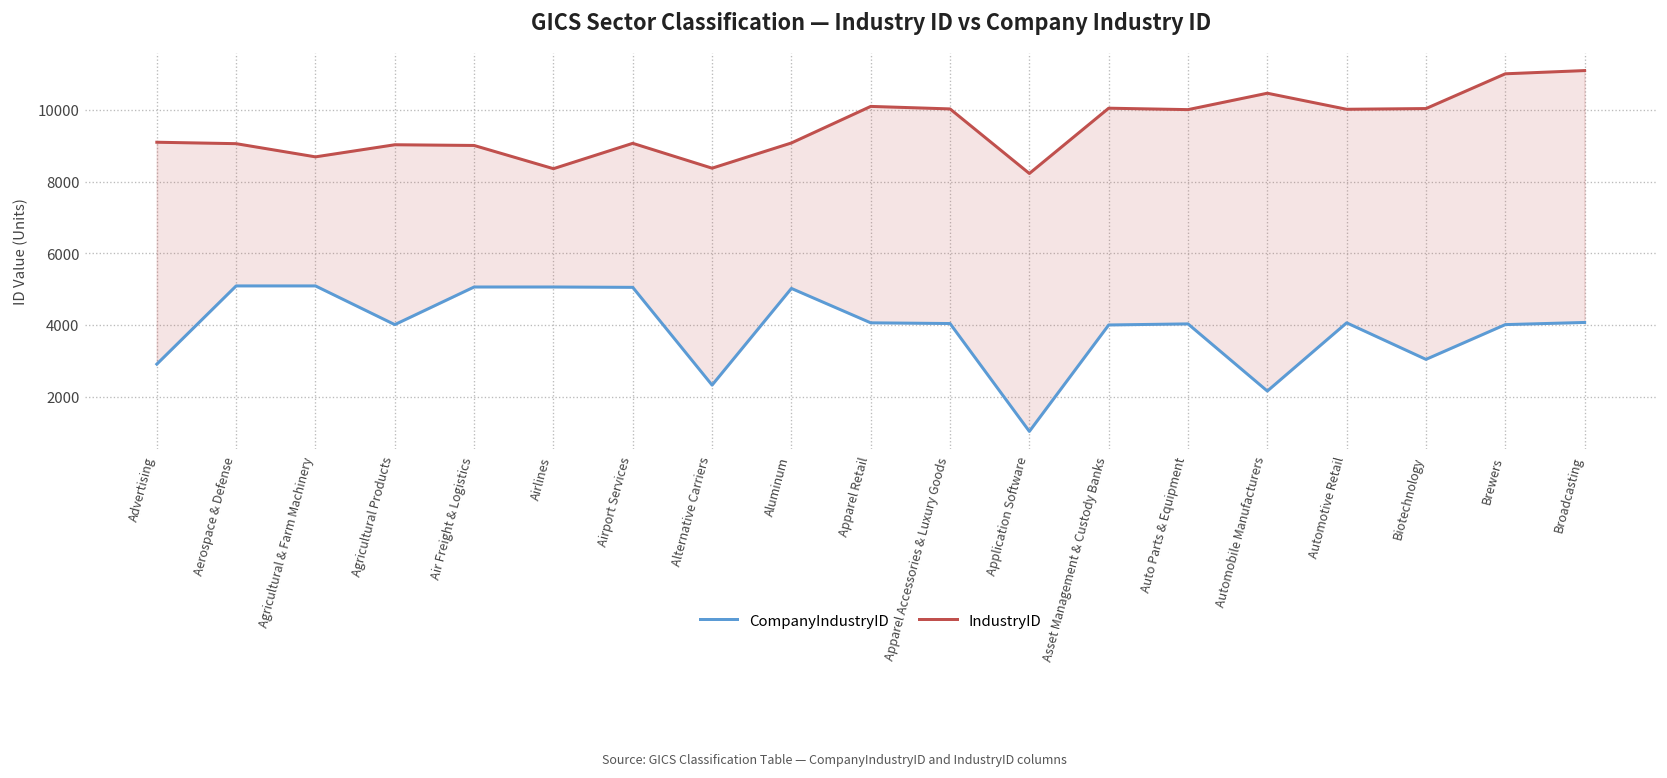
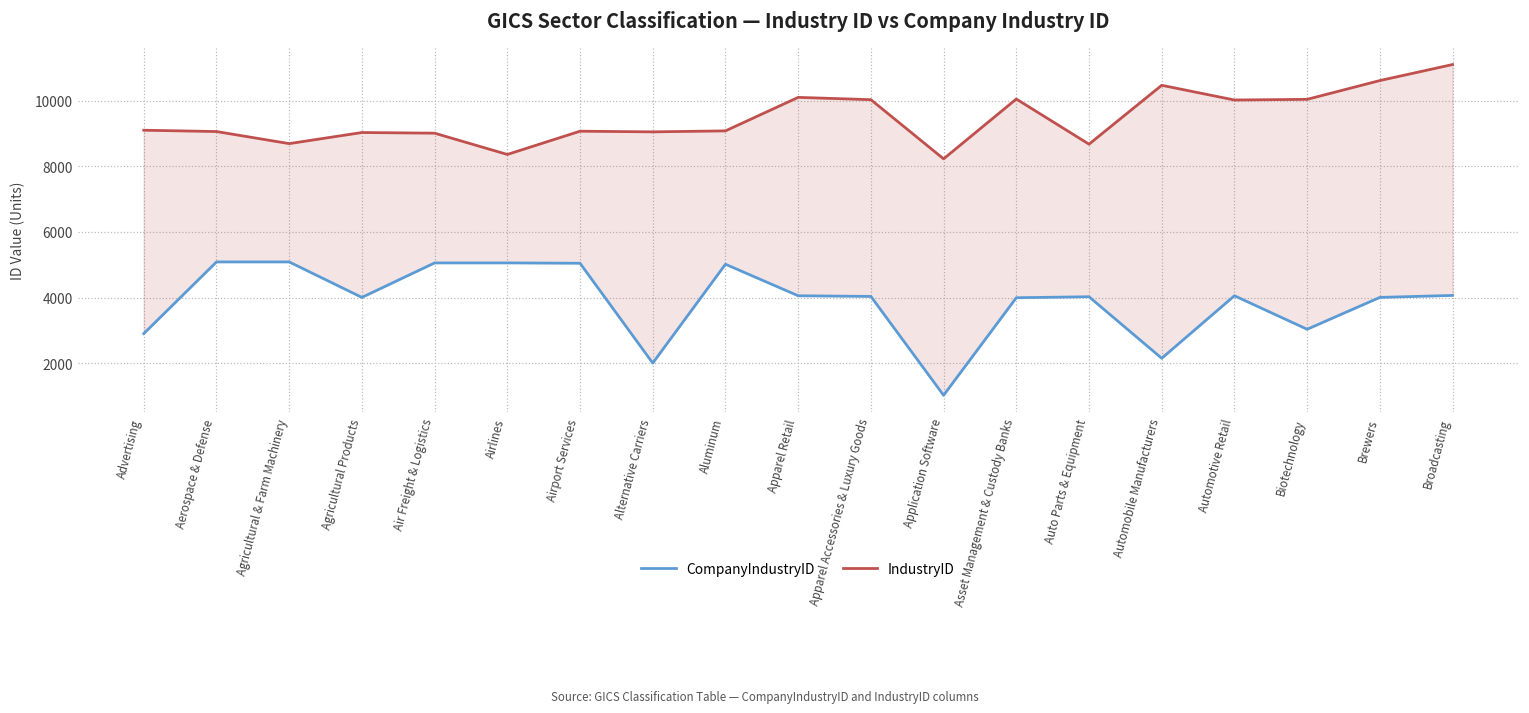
  {
    "CompanyIndustryID": {
      "Advertising": 2900,
      "Aerospace & Defense": 5100,
      "Agricultural & Farm Machinery": 5100,
      "Agricultural Products": 4000,
      "Air Freight & Logistics": 5100,
      "Airlines": 5100,
      "Airport Services": 5100,
-     "Alternative Carriers": 2300,
+     "Alternative Carriers": 2000,
      "Aluminum": 5000,
      "Apparel Retail": 4100,
      "Apparel Accessories & Luxury Goods": 4000,
      "Application Software": 1000,
      "Asset Management & Custody Banks": 4000,
      "Auto Parts & Equipment": 4000,
      "Automobile Manufacturers": 2200,
      "Automotive Retail": 4100,
      "Biotechnology": 3000,
      "Brewers": 4000,
      "Broadcasting": 4100
    },
    "IndustryID": {
      "Advertising": 9100,
      "Aerospace & Defense": 9100,
      "Agricultural & Farm Machinery": 8700,
      "Agricultural Products": 9000,
      "Air Freight & Logistics": 9000,
      "Airlines": 8400,
      "Airport Services": 9100,
-     "Alternative Carriers": 8400,
+     "Alternative Carriers": 9100,
      "Aluminum": 9100,
      "Apparel Retail": 10100,
      "Apparel Accessories & Luxury Goods": 10000,
      "Application Software": 8200,
      "Asset Management & Custody Banks": 10100,
-     "Auto Parts & Equipment": 10000,
+     "Auto Parts & Equipment": 8700,
      "Automobile Manufacturers": 10500,
      "Automotive Retail": 10000,
      "Biotechnology": 10000,
-     "Brewers": 11000,
+     "Brewers": 10600,
      "Broadcasting": 11100
    }
  }
